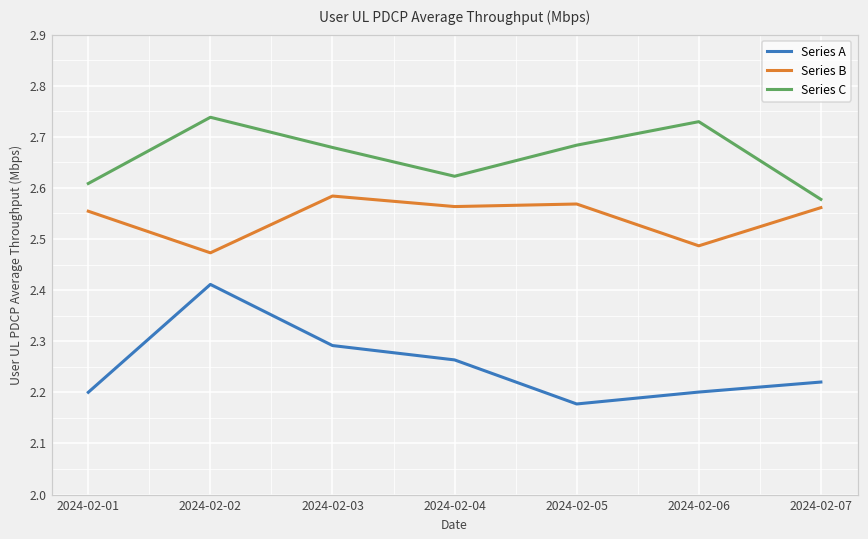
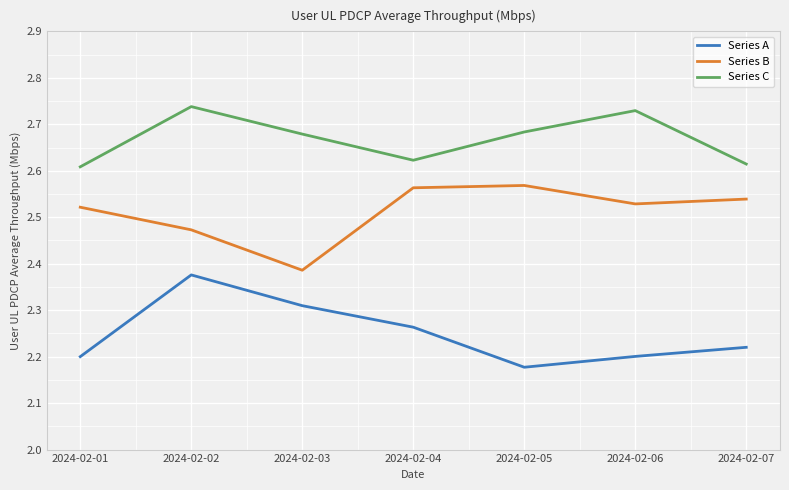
  {
    "Series A": {
      "2024-02-01": 2.20,
-     "2024-02-02": 2.41,
-     "2024-02-03": 2.29,
+     "2024-02-02": 2.38,
+     "2024-02-03": 2.31,
      "2024-02-04": 2.26,
      "2024-02-05": 2.18,
      "2024-02-06": 2.20,
      "2024-02-07": 2.22
    },
    "Series B": {
-     "2024-02-01": 2.55,
+     "2024-02-01": 2.52,
      "2024-02-02": 2.47,
-     "2024-02-03": 2.58,
+     "2024-02-03": 2.39,
      "2024-02-04": 2.56,
      "2024-02-05": 2.57,
-     "2024-02-06": 2.49,
-     "2024-02-07": 2.56
+     "2024-02-06": 2.53,
+     "2024-02-07": 2.54
    },
    "Series C": {
      "2024-02-01": 2.61,
      "2024-02-02": 2.74,
      "2024-02-03": 2.68,
      "2024-02-04": 2.62,
      "2024-02-05": 2.68,
      "2024-02-06": 2.73,
-     "2024-02-07": 2.58
+     "2024-02-07": 2.61
    }
  }
